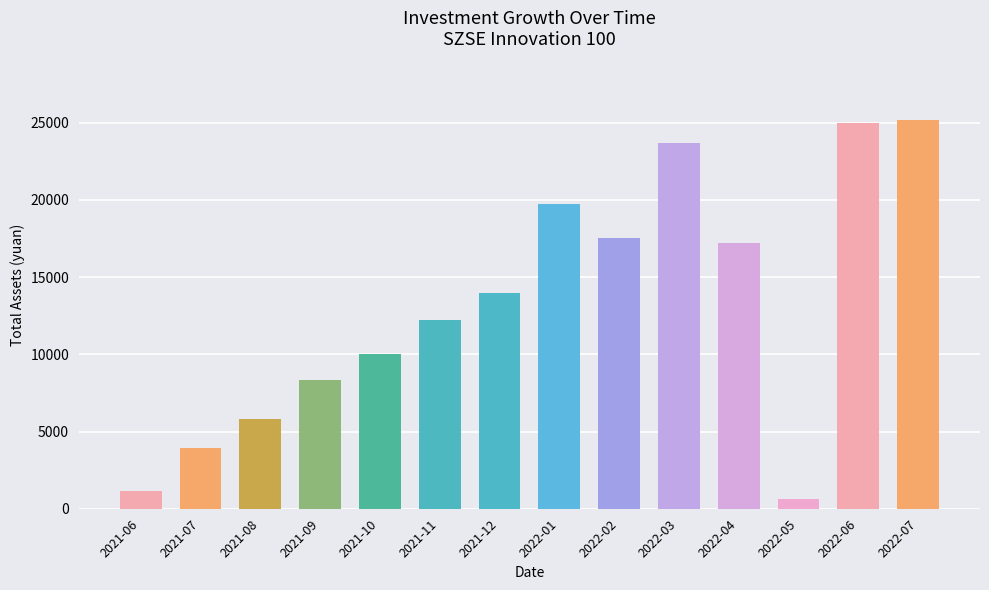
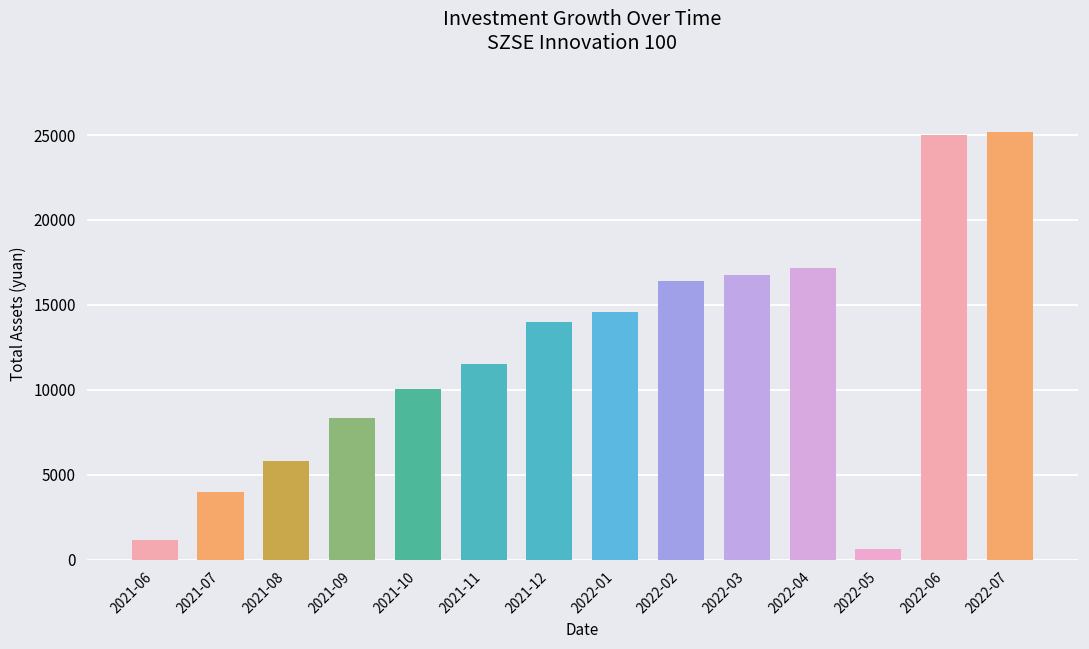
  {
    "2021-06": 1100,
    "2021-07": 4000,
    "2021-08": 5800,
    "2021-09": 8300,
    "2021-10": 10000,
-   "2021-11": 12200,
+   "2021-11": 11500,
    "2021-12": 14000,
-   "2022-01": 19800,
-   "2022-02": 17500,
-   "2022-03": 23700,
+   "2022-01": 14600,
+   "2022-02": 16400,
+   "2022-03": 16700,
    "2022-04": 17200,
    "2022-05": 600,
    "2022-06": 25000,
    "2022-07": 25200
  }
